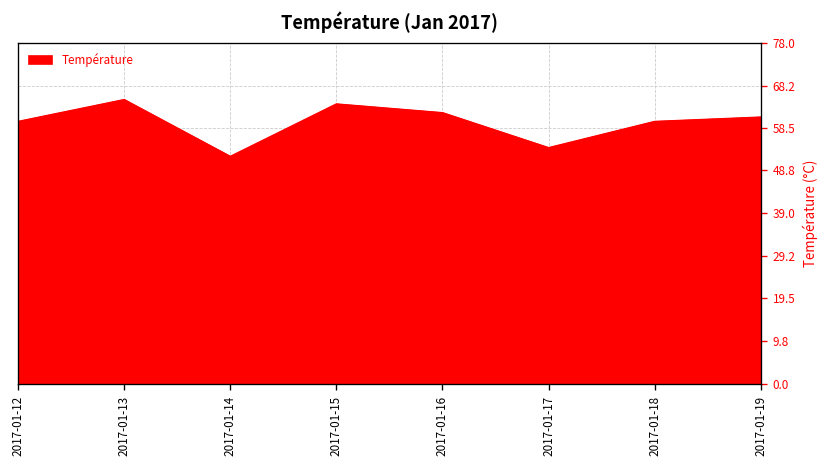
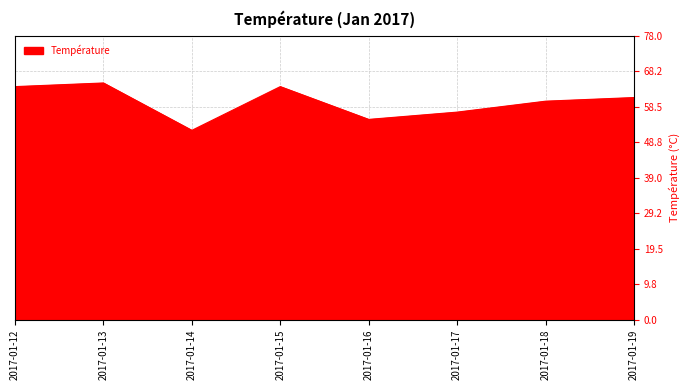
  {
-   "2017-01-12": 60,
+   "2017-01-12": 64,
    "2017-01-13": 65,
    "2017-01-14": 52,
    "2017-01-15": 64,
-   "2017-01-16": 62,
-   "2017-01-17": 54,
+   "2017-01-16": 55,
+   "2017-01-17": 57,
    "2017-01-18": 60,
    "2017-01-19": 61
  }
